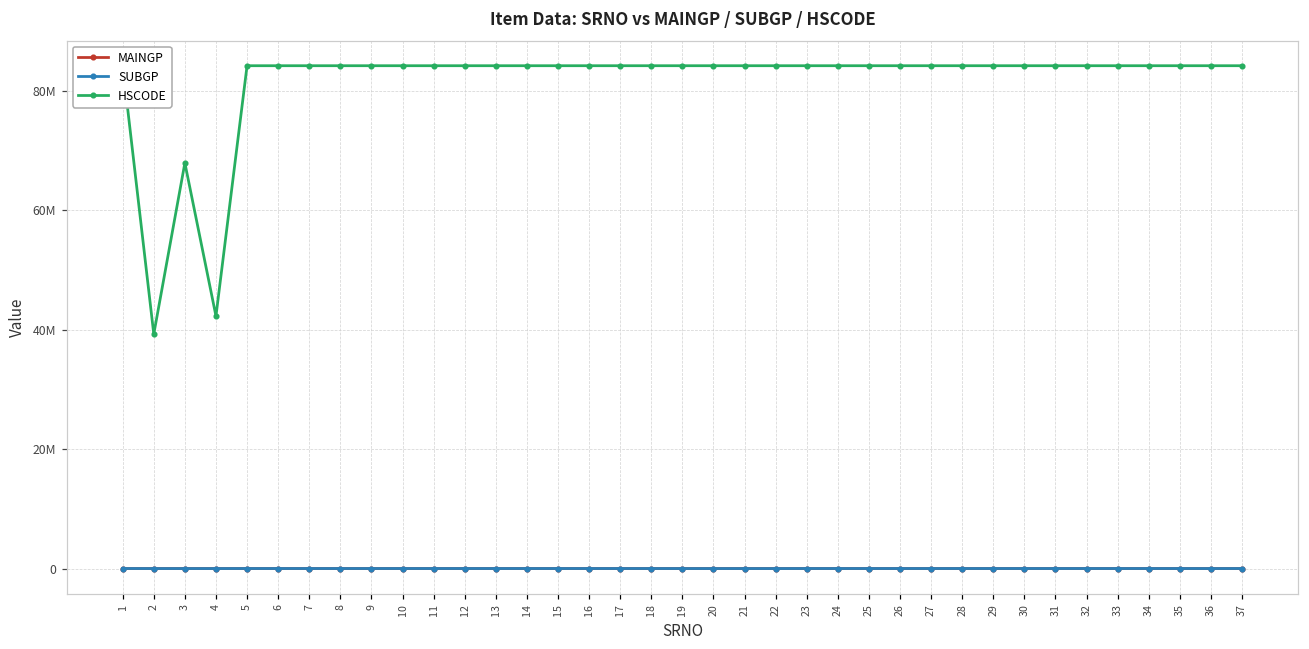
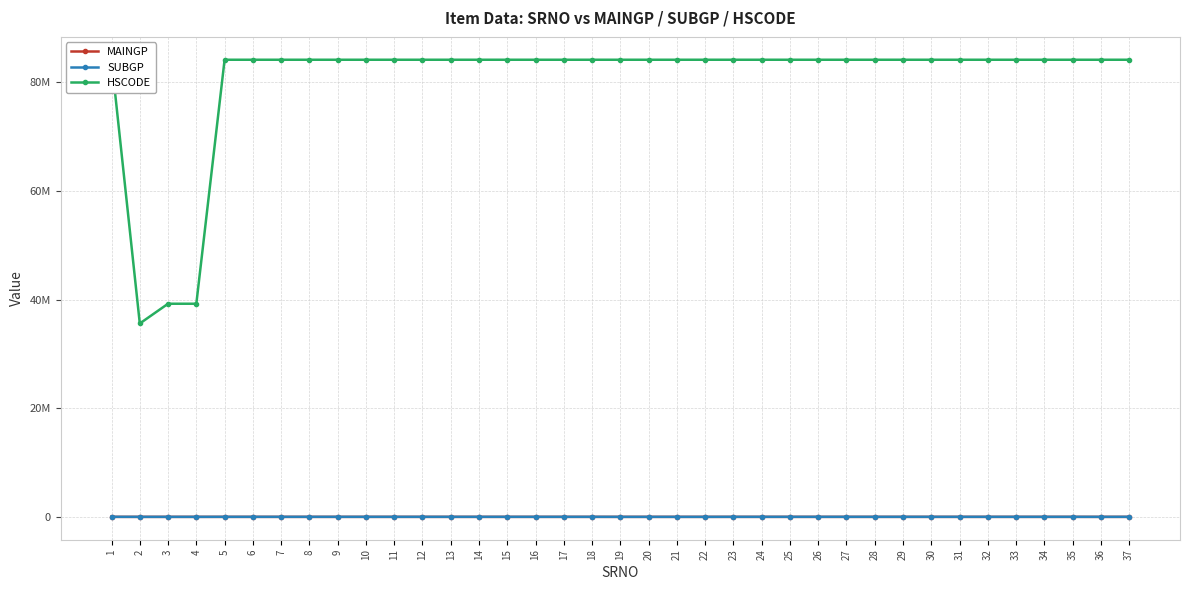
  {
    "SUBGP": {
      "1": 0,
      "2": 0,
      "3": 0,
      "4": 0,
      "5": 0,
      "6": 0,
      "7": 0,
      "8": 0,
      "9": 0,
      "10": 0,
      "11": 0,
      "12": 0,
      "13": 0,
      "14": 0,
      "15": 0,
      "16": 0,
      "17": 0,
      "18": 0,
      "19": 0,
      "20": 0,
      "21": 0,
      "22": 0,
      "23": 0,
      "24": 0,
      "25": 0,
      "26": 0,
      "27": 0,
      "28": 0,
      "29": 0,
      "30": 0,
      "31": 0,
      "32": 0,
      "33": 0,
      "34": 0,
      "35": 0,
      "36": 0,
      "37": 0
    },
    "HSCODE": {
-     "2": 39000000,
-     "3": 68000000,
-     "4": 42000000,
+     "2": 36000000,
+     "3": 39000000,
+     "4": 39000000,
      "5": 84000000,
      "6": 84000000,
      "7": 84000000,
      "8": 84000000,
      "9": 84000000,
      "10": 84000000,
      "11": 84000000,
      "12": 84000000,
      "13": 84000000,
      "14": 84000000,
      "15": 84000000,
      "16": 84000000,
      "17": 84000000,
      "18": 84000000,
      "19": 84000000,
      "20": 84000000,
      "21": 84000000,
      "22": 84000000,
      "23": 84000000,
      "24": 84000000,
      "25": 84000000,
      "26": 84000000,
      "27": 84000000,
      "28": 84000000,
      "29": 84000000,
      "30": 84000000,
      "31": 84000000,
      "32": 84000000,
      "33": 84000000,
      "34": 84000000,
      "35": 84000000,
      "36": 84000000,
      "37": 84000000
    }
  }
